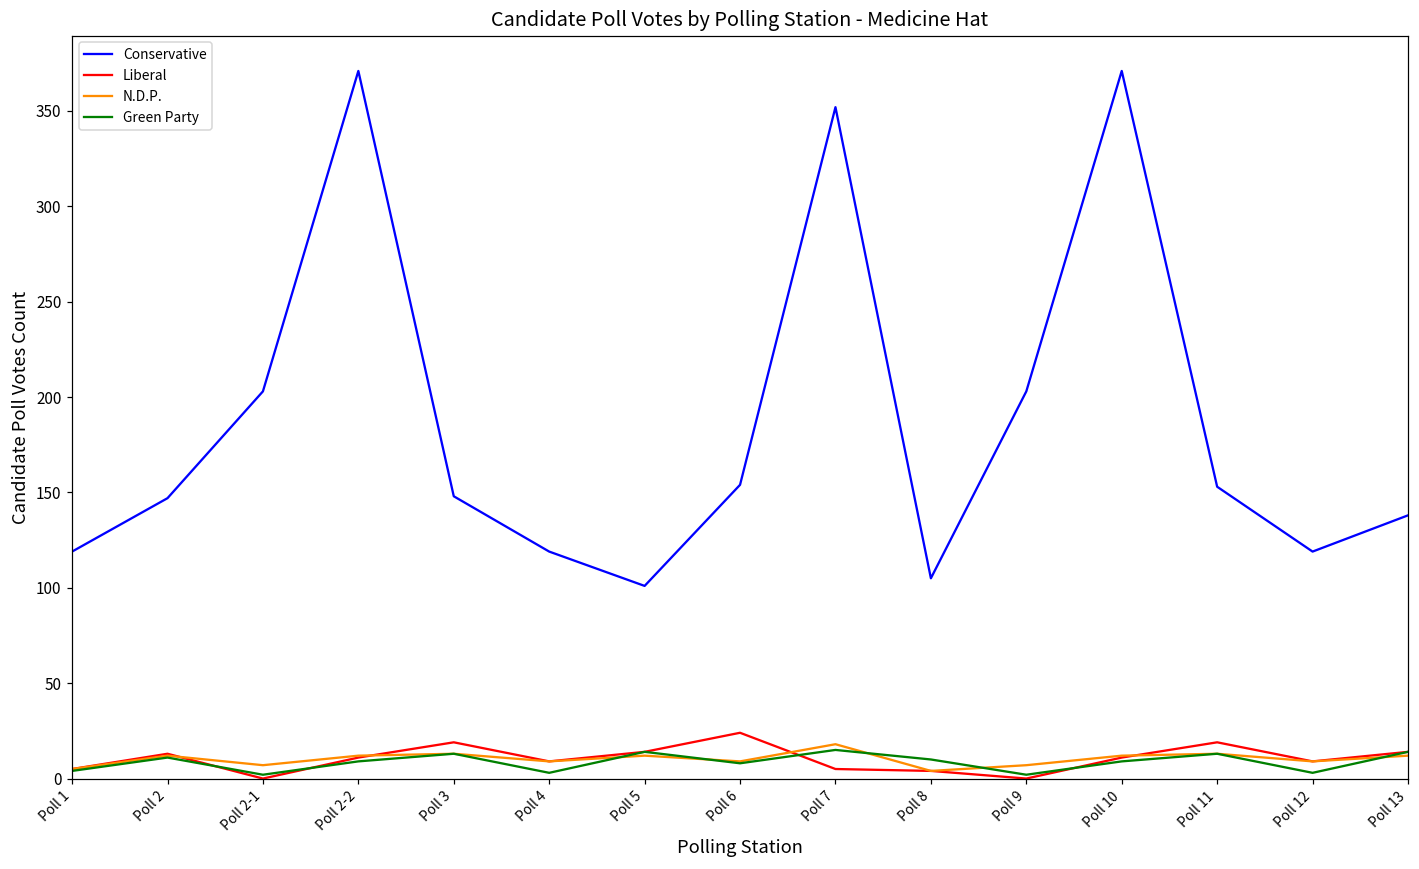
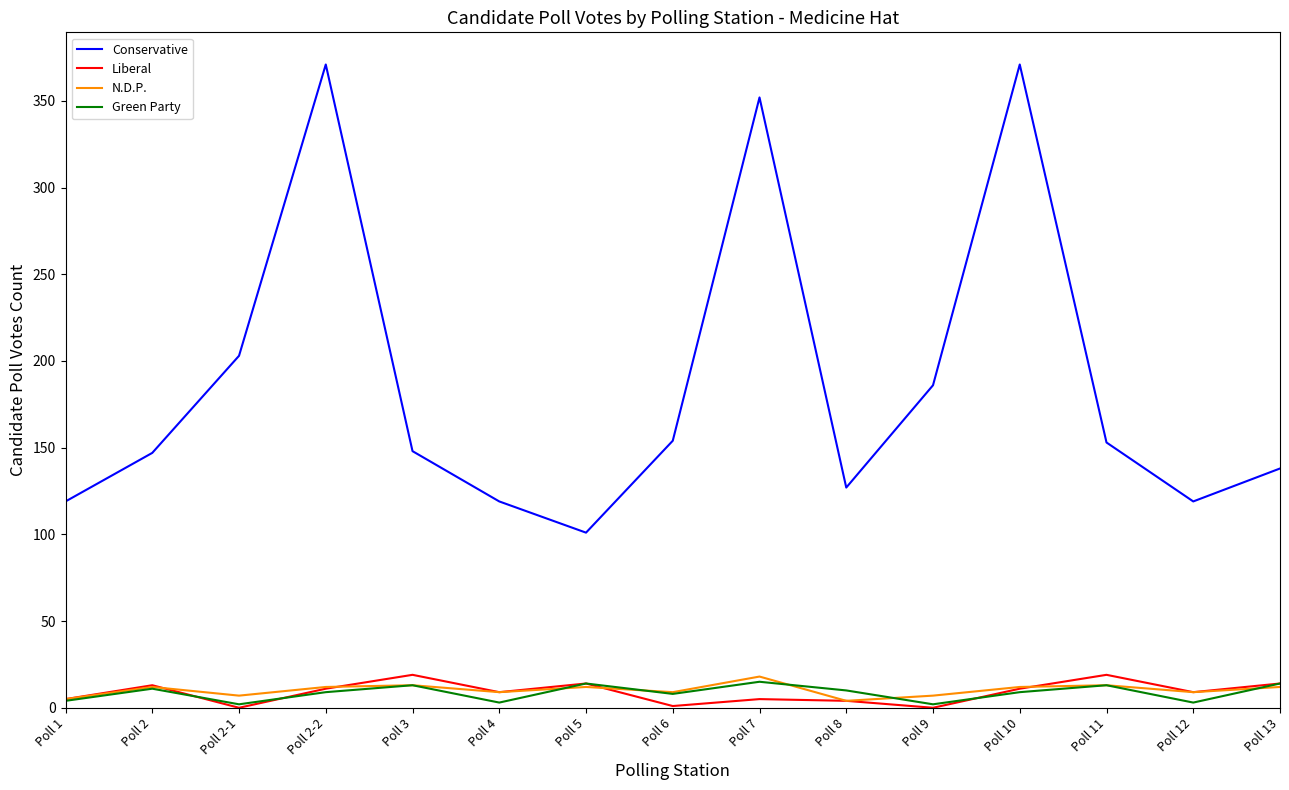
  {
    "Conservative": {
      "Poll 1": 119,
      "Poll 2": 147,
      "Poll 2-1": 203,
      "Poll 2-2": 371,
      "Poll 3": 148,
      "Poll 4": 119,
      "Poll 5": 101,
      "Poll 6": 154,
      "Poll 7": 352,
-     "Poll 8": 105,
-     "Poll 9": 203,
+     "Poll 8": 127,
+     "Poll 9": 186,
      "Poll 10": 371,
      "Poll 11": 153,
      "Poll 12": 119,
      "Poll 13": 138
    },
    "Liberal": {
      "Poll 2-1": 0,
      "Poll 3": 19,
-     "Poll 6": 24,
+     "Poll 6": 1,
      "Poll 7": 5,
      "Poll 9": 0,
      "Poll 11": 19
    },
    "N.D.P.": {
      "Poll 2-1": 7,
      "Poll 5": 12,
      "Poll 7": 18,
      "Poll 9": 7,
      "Poll 13": 12
    },
    "Green Party": {
      "Poll 2-1": 2,
      "Poll 2-2": 9,
      "Poll 4": 3,
      "Poll 7": 15,
      "Poll 8": 10,
      "Poll 9": 2,
      "Poll 10": 9,
      "Poll 12": 3
    }
  }
